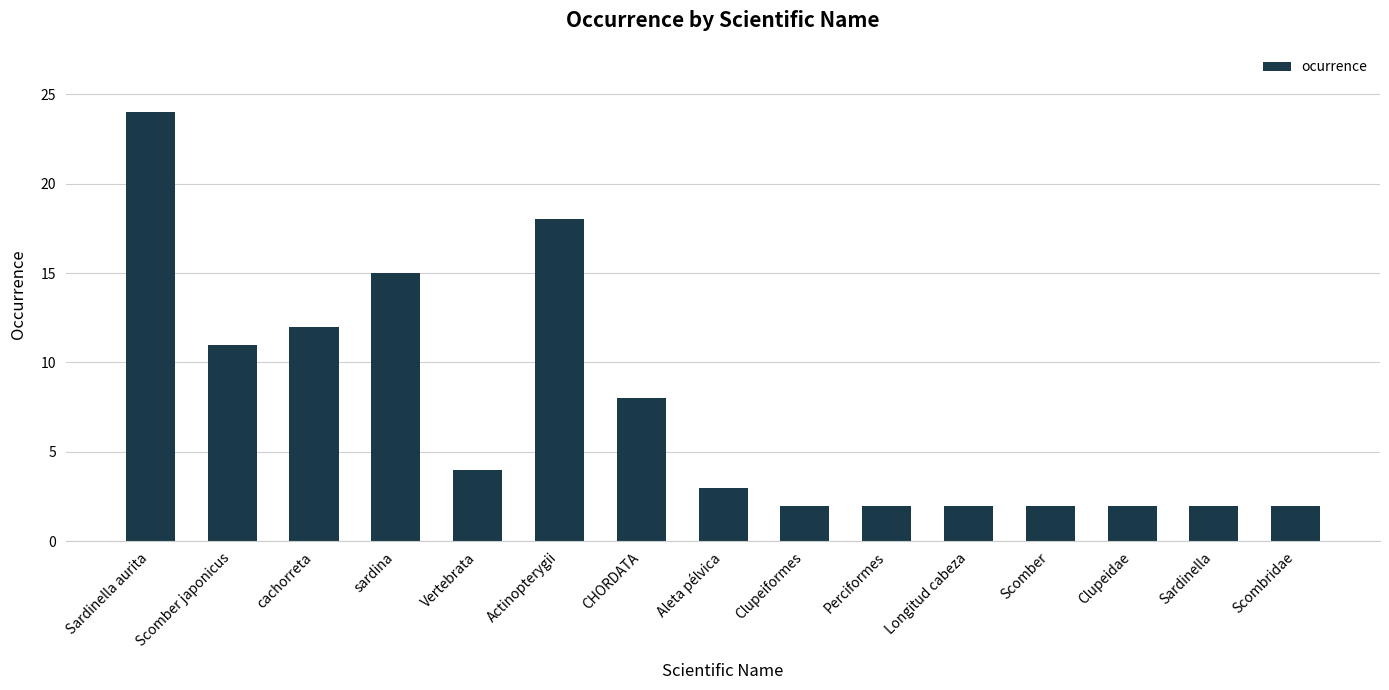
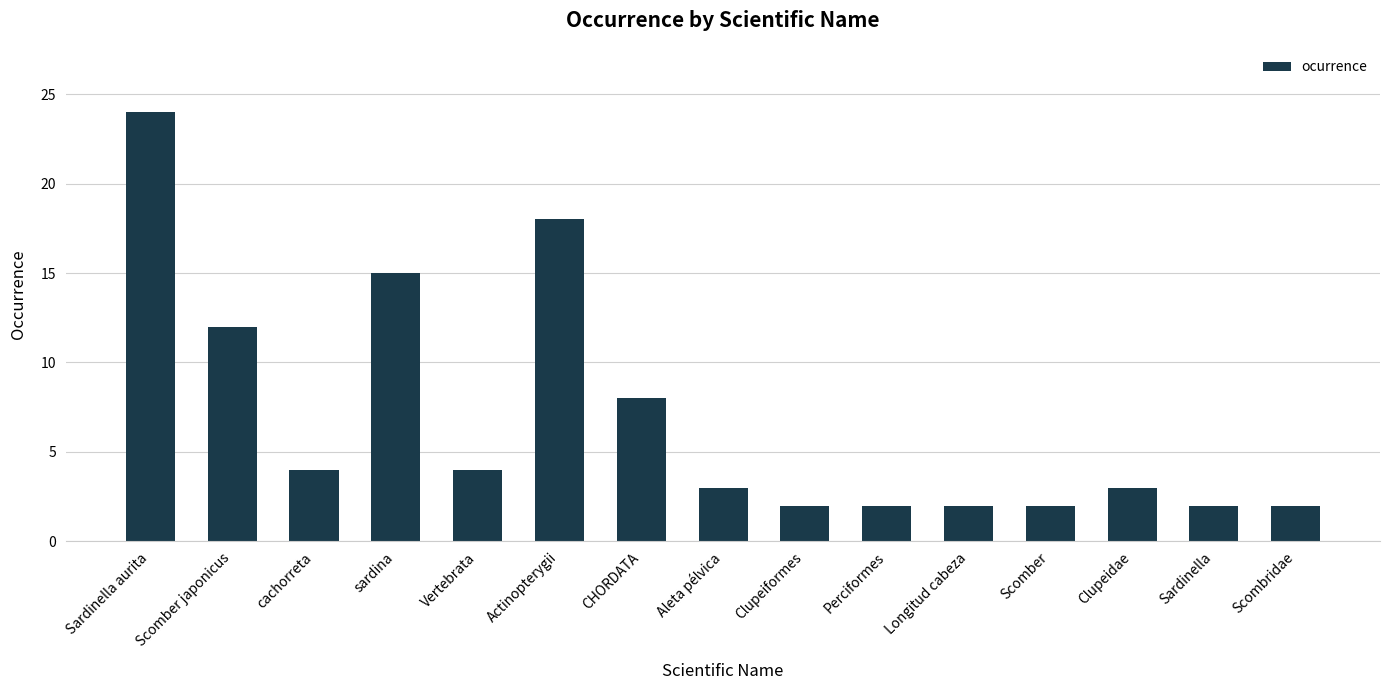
  {
    "Sardinella aurita": 24,
-   "Scomber japonicus": 11,
-   "cachorreta": 12,
+   "Scomber japonicus": 12,
+   "cachorreta": 4,
    "sardina": 15,
    "Vertebrata": 4,
    "Actinopterygii": 18,
    "CHORDATA": 8,
    "Aleta pélvica": 3,
    "Clupeiformes": 2,
    "Perciformes": 2,
    "Longitud cabeza": 2,
    "Scomber": 2,
-   "Clupeidae": 2,
+   "Clupeidae": 3,
    "Sardinella": 2,
    "Scombridae": 2
  }
